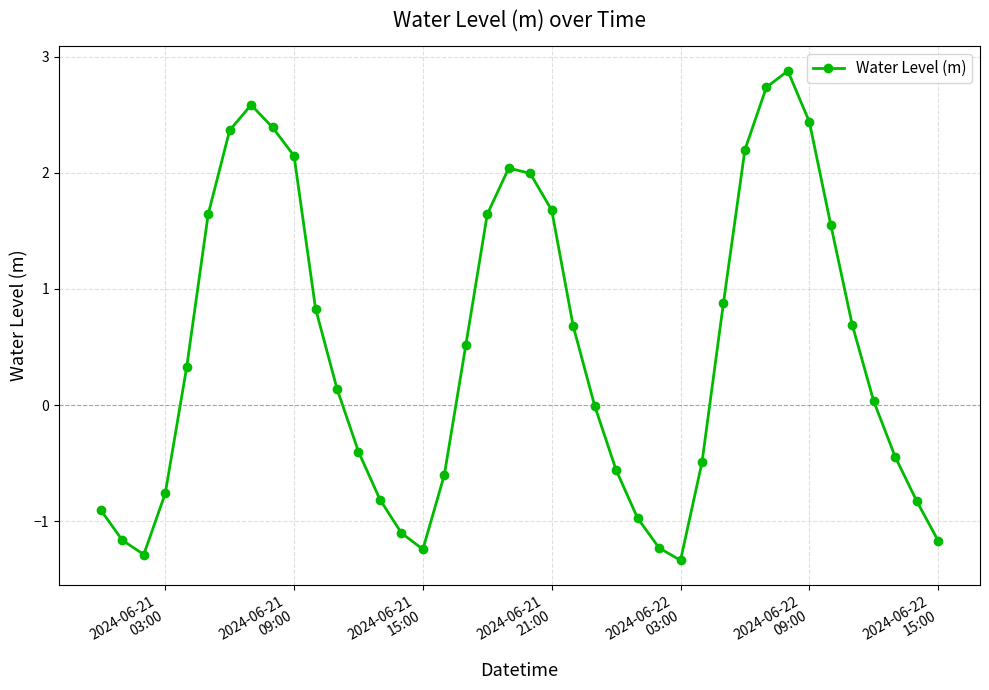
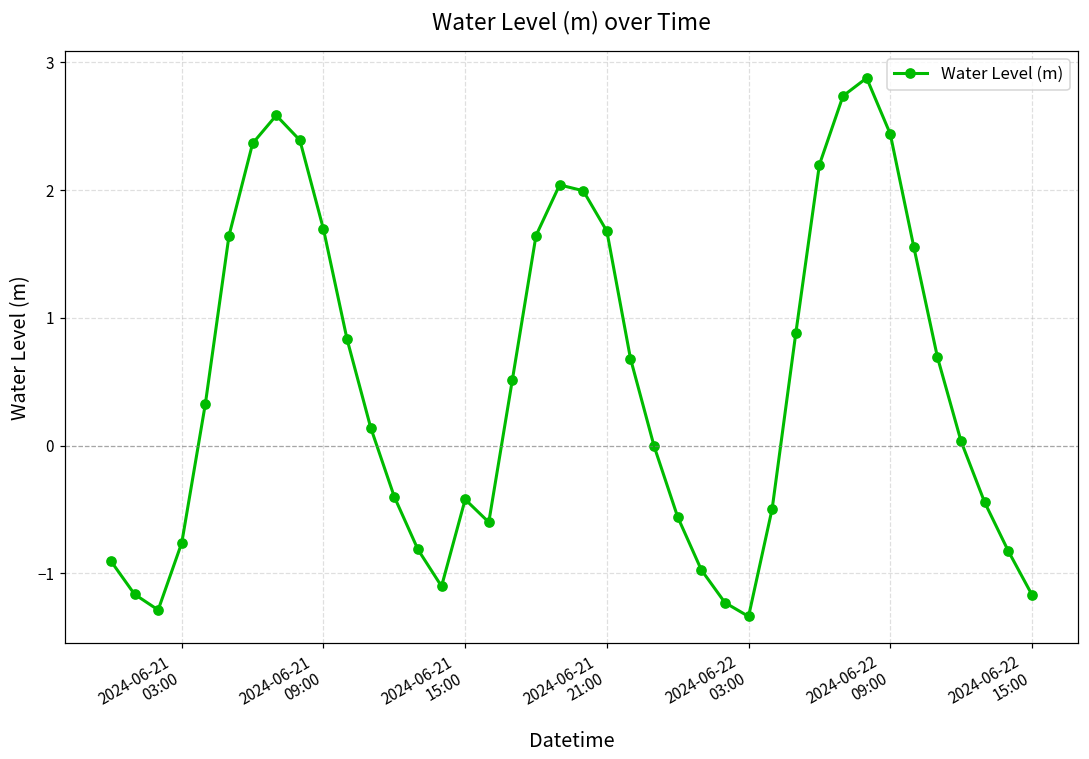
  {
    "2024-06-21 03:00": -0.76,
-   "2024-06-21 09:00": 2.15,
-   "2024-06-21 15:00": -1.24,
+   "2024-06-21 09:00": 1.69,
+   "2024-06-21 15:00": -0.42,
    "2024-06-21 21:00": 1.68,
    "2024-06-22 03:00": -1.34,
    "2024-06-22 09:00": 2.44,
    "2024-06-22 15:00": -1.17
  }
